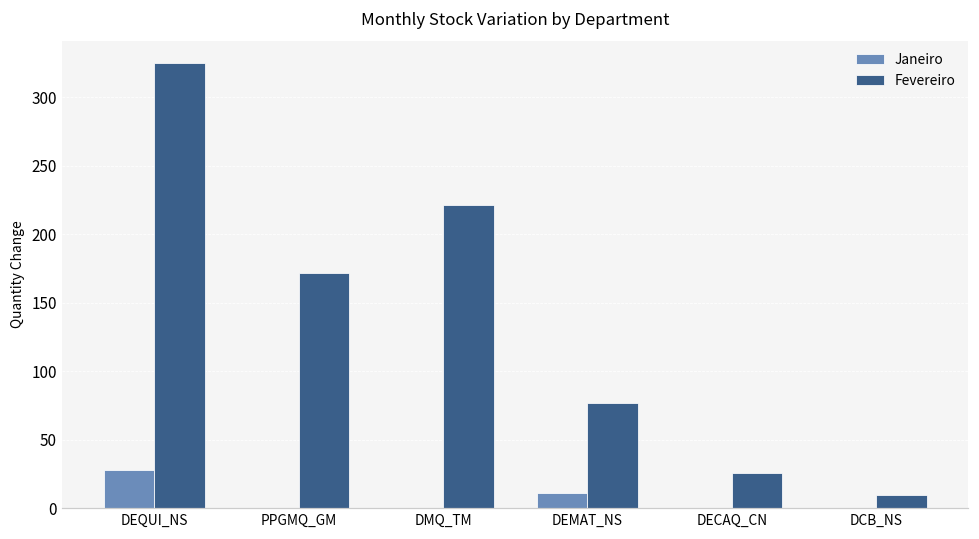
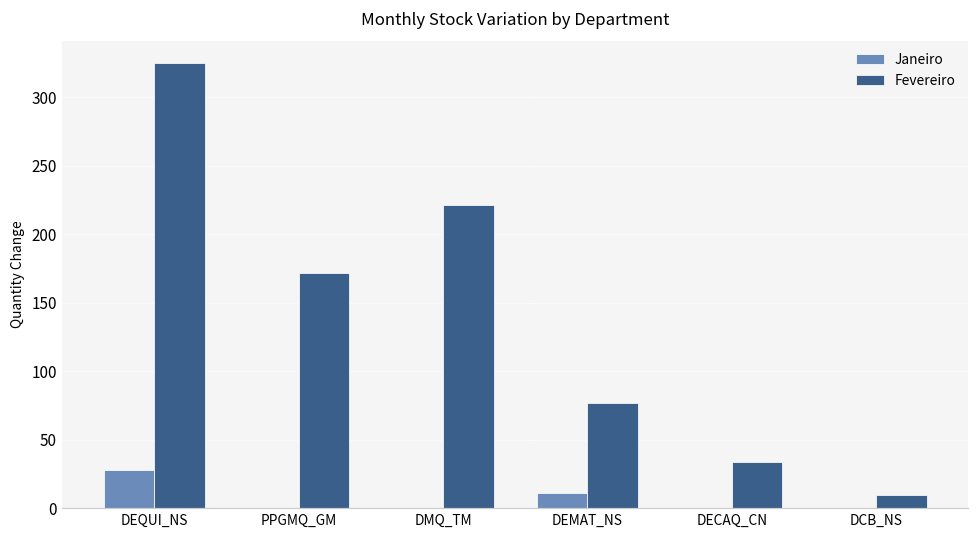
  {
    "Janeiro": {
      "DEQUI_NS": 28,
      "PPGMQ_GM": 0,
      "DMQ_TM": 0,
      "DEMAT_NS": 11,
      "DCB_NS": 0
    },
    "Fevereiro": {
      "DEQUI_NS": 325,
      "PPGMQ_GM": 171,
      "DMQ_TM": 222,
      "DEMAT_NS": 77,
-     "DECAQ_CN": 25,
+     "DECAQ_CN": 34,
      "DCB_NS": 10
    }
  }
